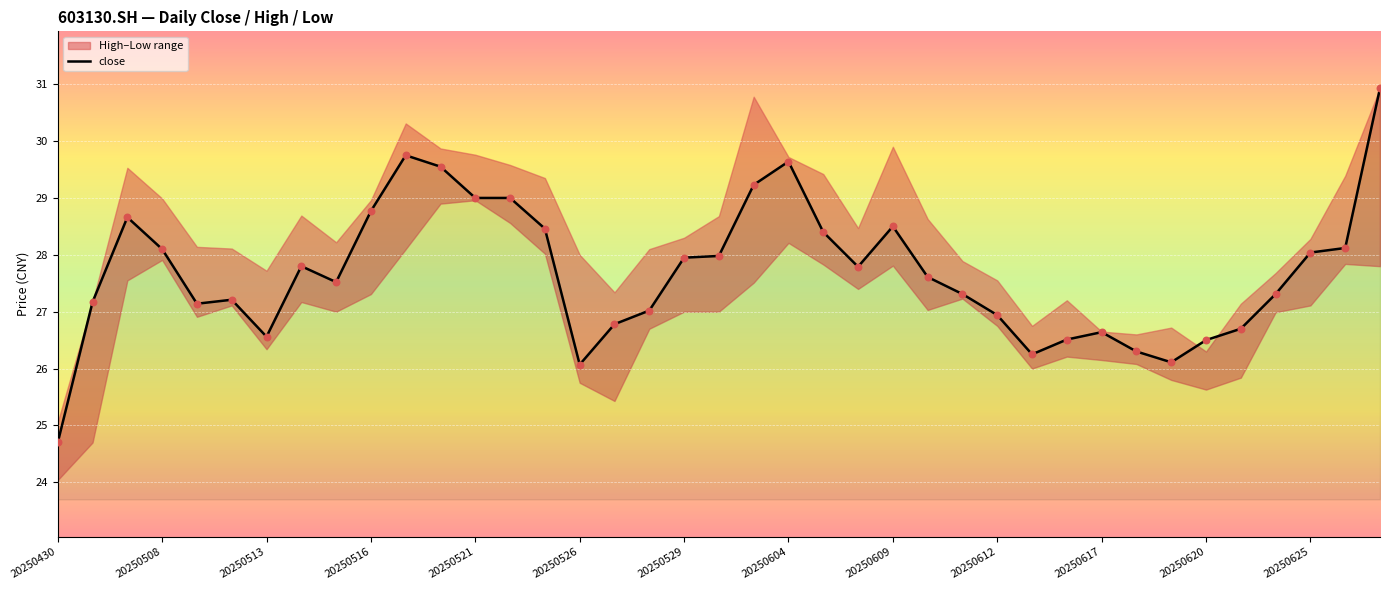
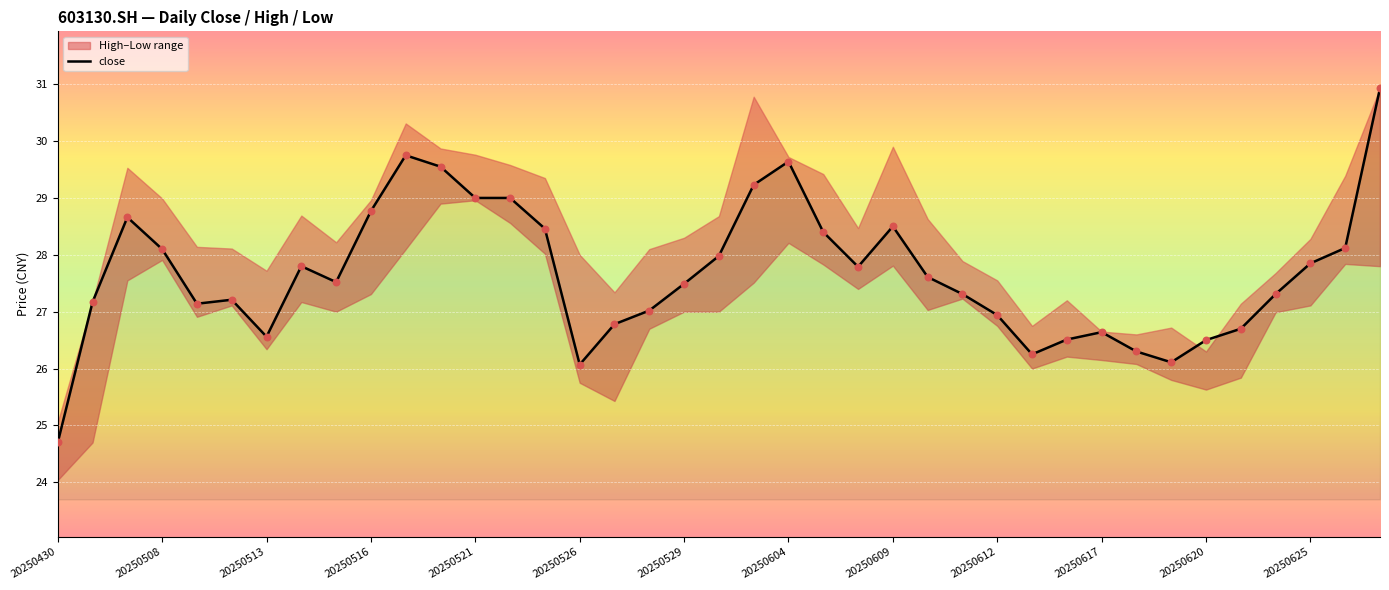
  {
    "close": {
      "20250430": 24.7,
      "20250508": 28.1,
      "20250513": 26.6,
      "20250516": 28.8,
      "20250521": 29.0,
      "20250526": 26.1,
-     "20250529": 28.0,
+     "20250529": 27.5,
      "20250604": 29.6,
      "20250609": 28.5,
      "20250612": 26.9,
      "20250620": 26.5,
-     "20250625": 28.0
+     "20250625": 27.9
    }
  }
